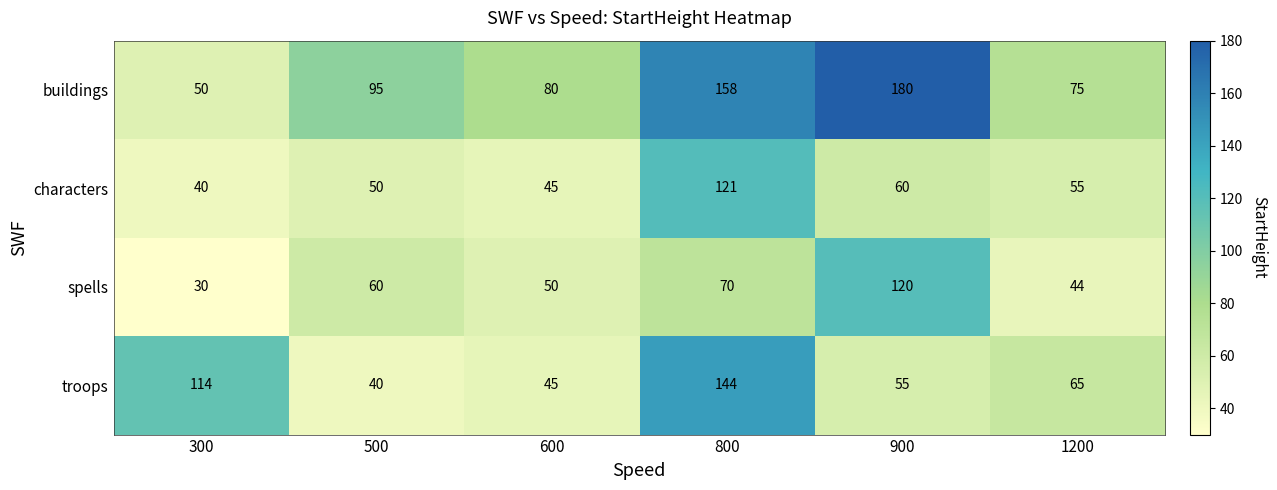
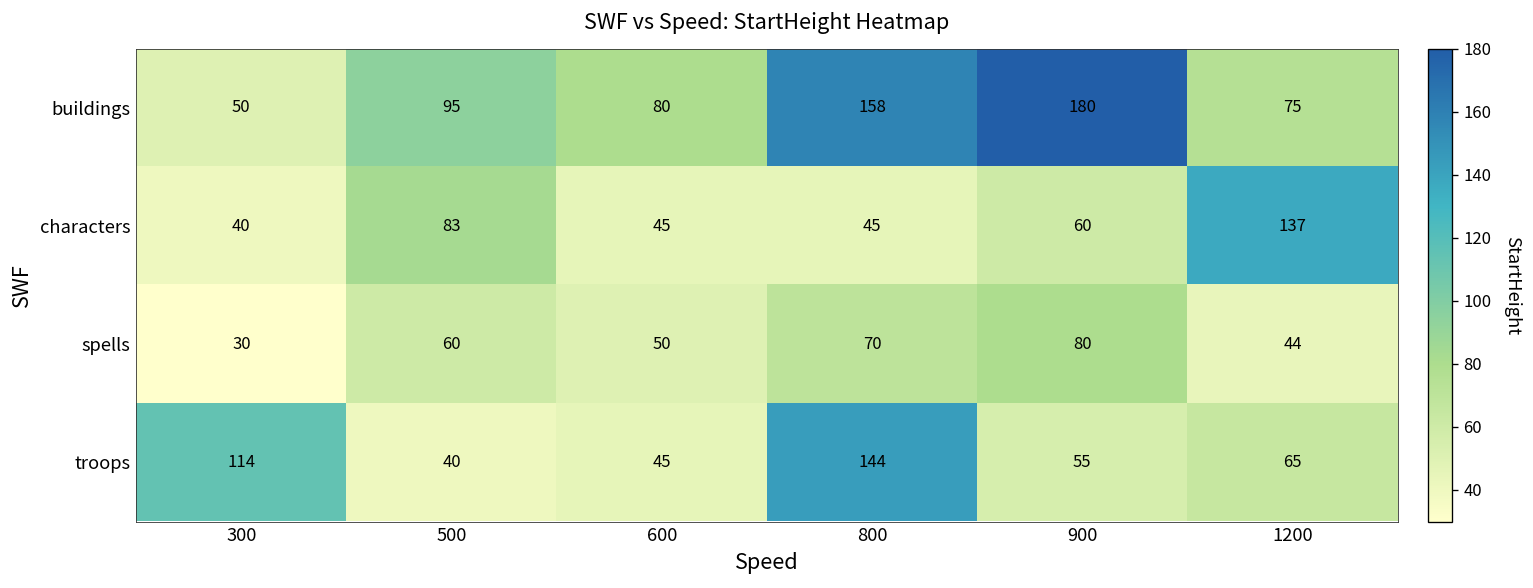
  {
    "buildings": {
      "300": 50,
      "500": 95,
      "600": 80,
      "800": 158,
      "900": 180,
      "1200": 75
    },
    "characters": {
      "300": 40,
-     "500": 50,
+     "500": 83,
      "600": 45,
-     "800": 121,
+     "800": 45,
      "900": 60,
-     "1200": 55
+     "1200": 137
    },
    "spells": {
      "300": 30,
      "500": 60,
      "600": 50,
      "800": 70,
-     "900": 120,
+     "900": 80,
      "1200": 44
    },
    "troops": {
      "300": 114,
      "500": 40,
      "600": 45,
      "800": 144,
      "900": 55,
      "1200": 65
    }
  }
